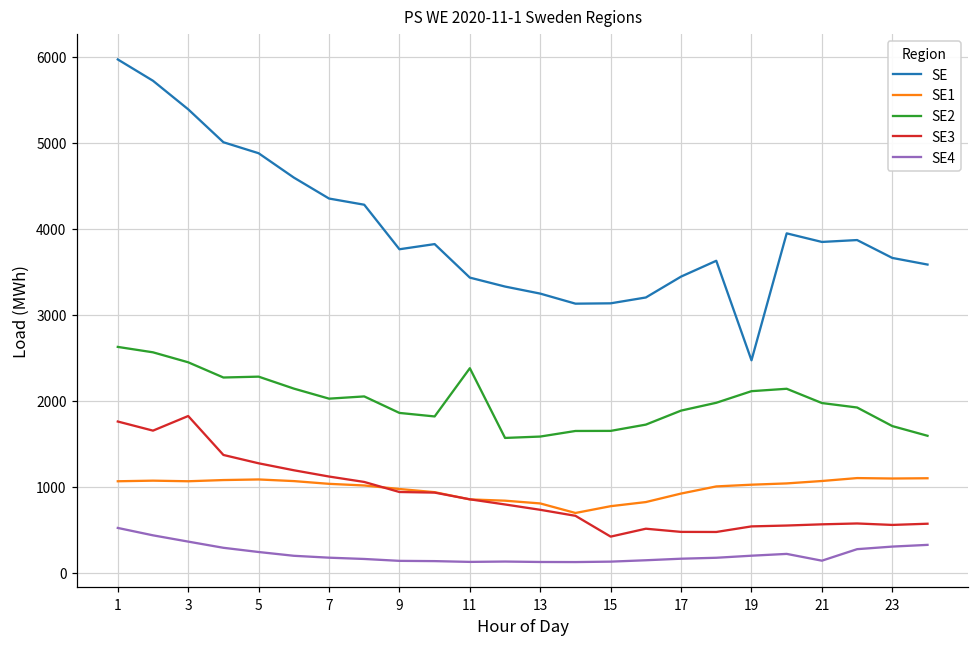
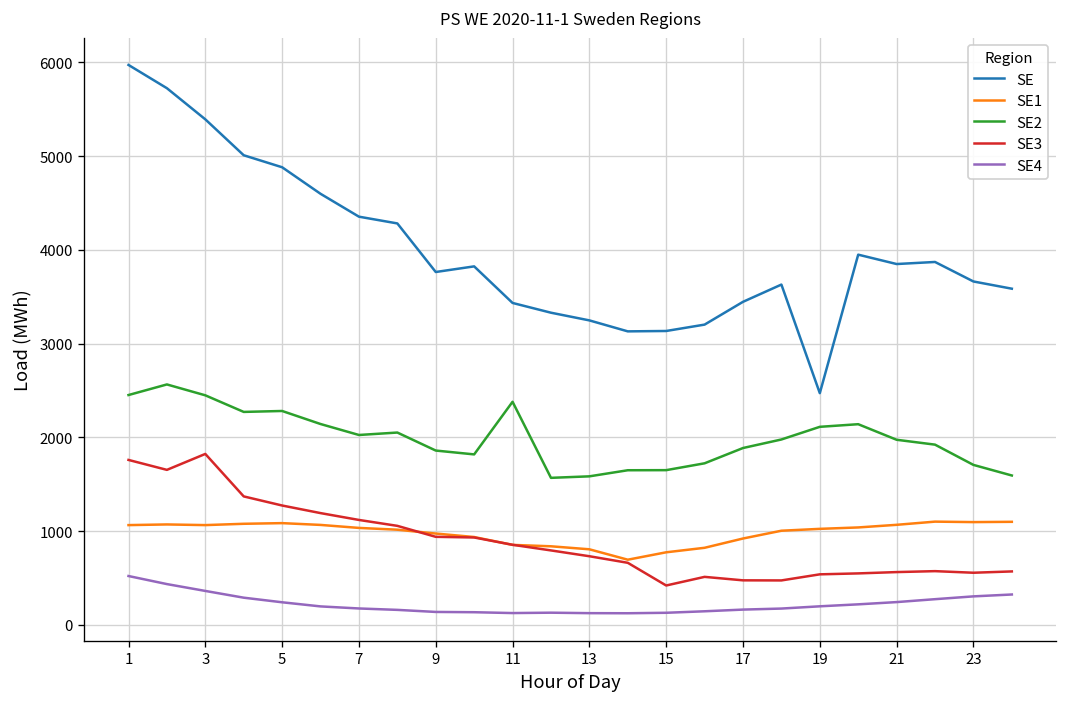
  {
    "SE": {
      "1": 6000,
      "3": 5400,
      "5": 4900,
      "7": 4400,
      "9": 3800,
      "11": 3400,
      "13": 3200,
      "15": 3100,
      "17": 3400,
      "19": 2500,
      "21": 3800,
      "23": 3700
    },
    "SE1": {
      "1": 1100,
      "3": 1100,
      "5": 1100,
      "7": 1000,
      "9": 1000,
      "13": 800,
      "15": 800,
      "17": 900,
      "19": 1000,
      "21": 1100,
      "23": 1100
    },
    "SE2": {
-     "1": 2600,
+     "1": 2500,
      "3": 2400,
      "5": 2300,
      "7": 2000,
      "9": 1900,
      "11": 2400,
      "13": 1600,
      "15": 1700,
      "17": 1900,
      "19": 2100,
      "21": 2000,
      "23": 1700
    },
    "SE3": {
      "1": 1800,
      "3": 1800,
      "5": 1300,
      "7": 1100,
      "9": 900,
      "13": 700,
      "15": 400,
      "17": 500,
      "19": 500,
      "21": 600,
      "23": 600
    },
    "SE4": {
      "1": 500,
      "3": 400,
      "5": 200,
      "7": 200,
      "9": 100,
      "11": 100,
      "13": 100,
      "15": 100,
      "17": 200,
      "19": 200,
-     "21": 100,
+     "21": 200,
      "23": 300
    }
  }
